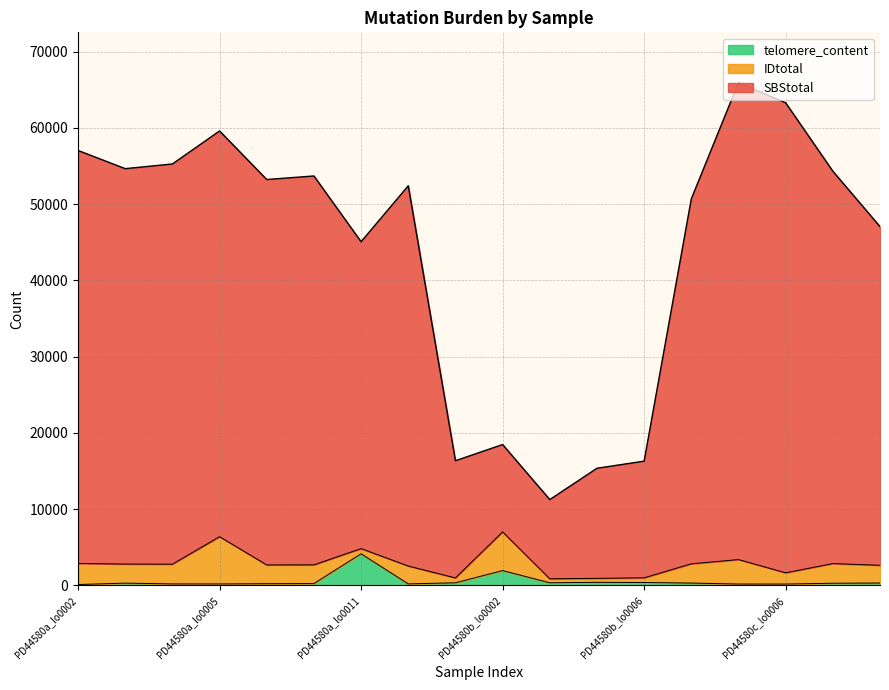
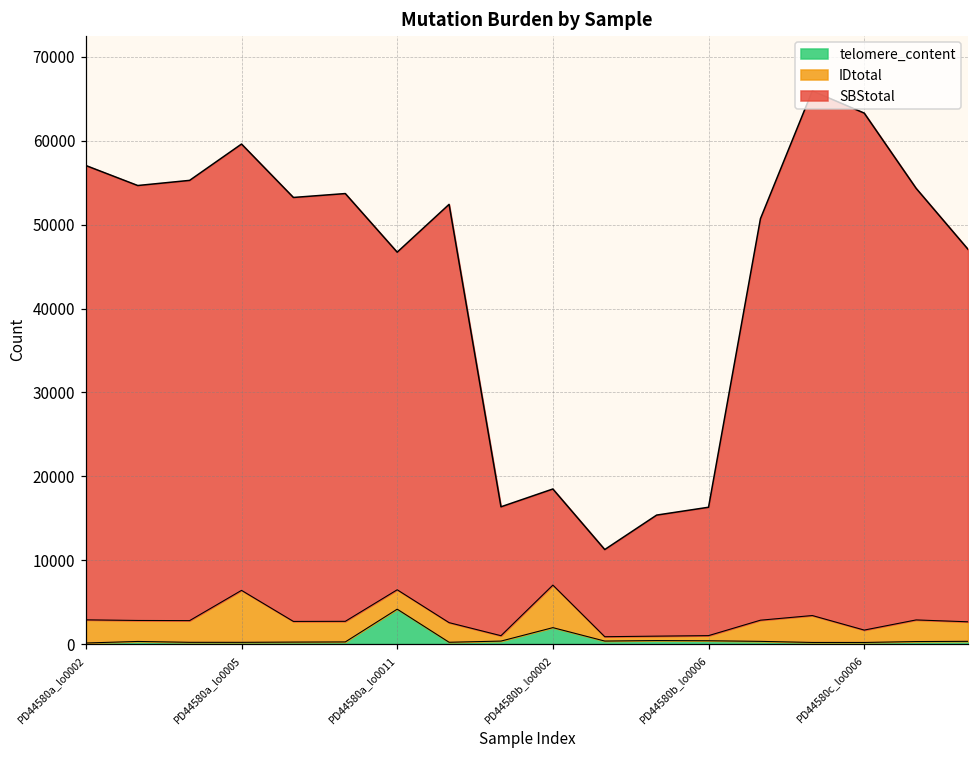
  {
    "telomere_content": {
      "PD44580a_lo0002": 0,
      "PD44580a_lo0005": 0,
      "PD44580a_lo0011": 4000,
      "PD44580b_lo0002": 2000,
      "PD44580b_lo0006": 0,
      "PD44580c_lo0006": 0
    },
    "IDtotal": {
      "PD44580a_lo0002": 3000,
      "PD44580a_lo0005": 6000,
-     "PD44580a_lo0011": 1000,
+     "PD44580a_lo0011": 2000,
      "PD44580b_lo0002": 5000,
      "PD44580b_lo0006": 1000,
      "PD44580c_lo0006": 1000
    },
    "SBStotal": {
      "PD44580a_lo0002": 54000,
      "PD44580a_lo0005": 53000,
      "PD44580a_lo0011": 40000,
      "PD44580b_lo0002": 11000,
      "PD44580b_lo0006": 15000,
      "PD44580c_lo0006": 62000
    }
  }
